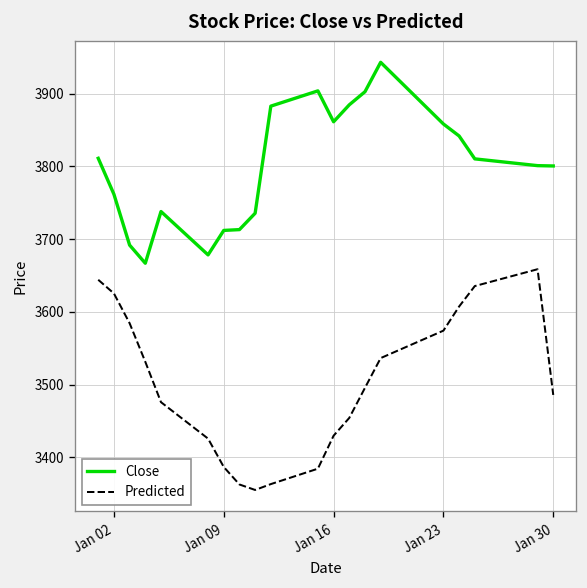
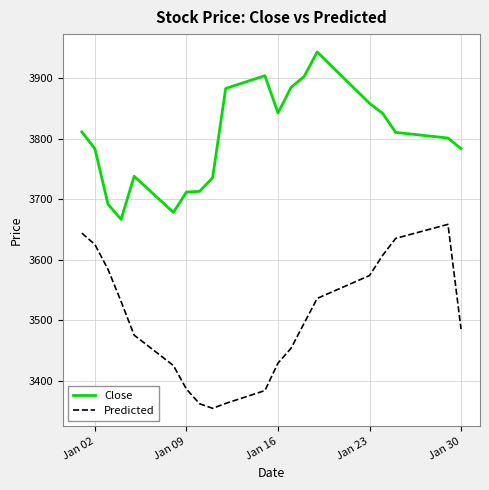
  {
    "Close": {
-     "Jan 02": 3760,
+     "Jan 02": 3780,
      "Jan 09": 3710,
-     "Jan 16": 3860,
+     "Jan 16": 3840,
      "Jan 23": 3860,
-     "Jan 30": 3800
+     "Jan 30": 3780
    },
    "Predicted": {
      "Jan 02": 3630,
      "Jan 09": 3390,
      "Jan 16": 3430,
      "Jan 23": 3570,
      "Jan 30": 3490
    }
  }
